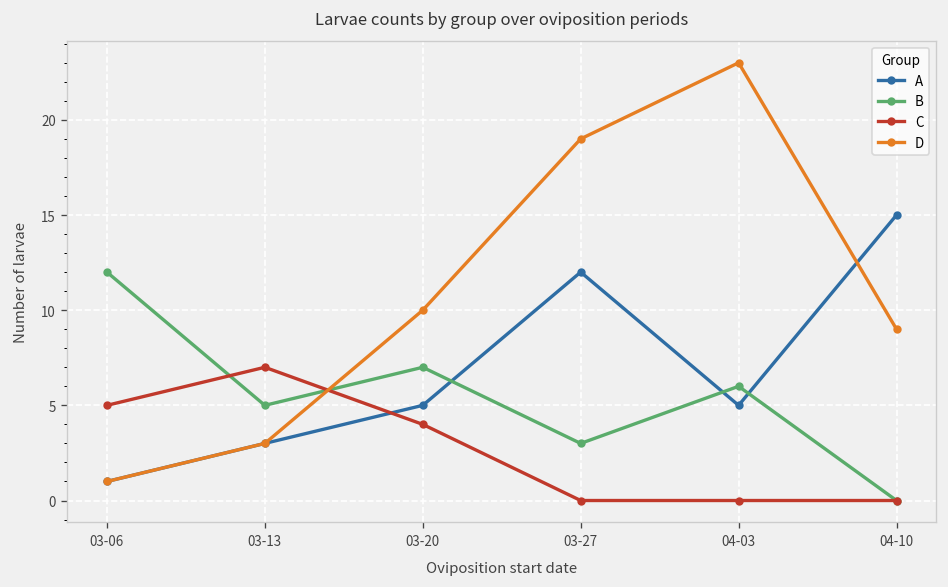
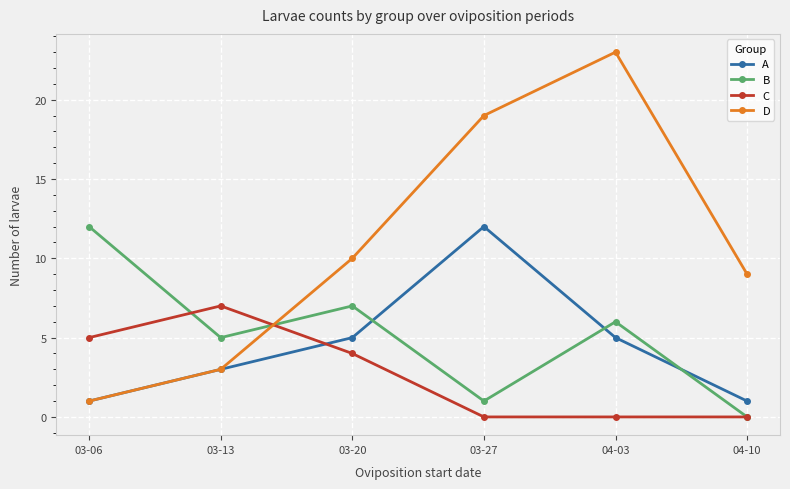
  {
    "A": {
      "03-20": 5,
      "03-27": 12,
      "04-03": 5,
-     "04-10": 15
+     "04-10": 1
    },
    "B": {
      "03-06": 12,
      "03-13": 5,
      "03-20": 7,
-     "03-27": 3,
+     "03-27": 1,
      "04-03": 6
    },
    "C": {
      "03-06": 5,
      "03-13": 7,
      "03-20": 4,
      "03-27": 0,
      "04-03": 0
    },
    "D": {
      "03-20": 10,
      "03-27": 19,
      "04-03": 23,
      "04-10": 9
    }
  }
